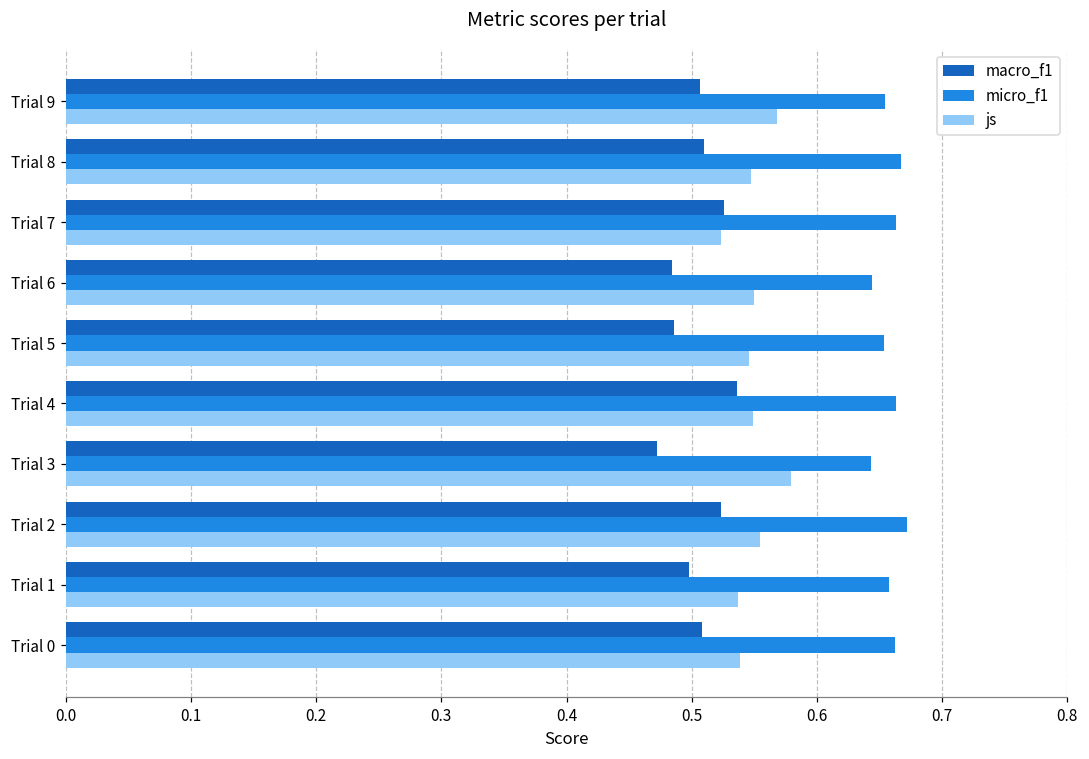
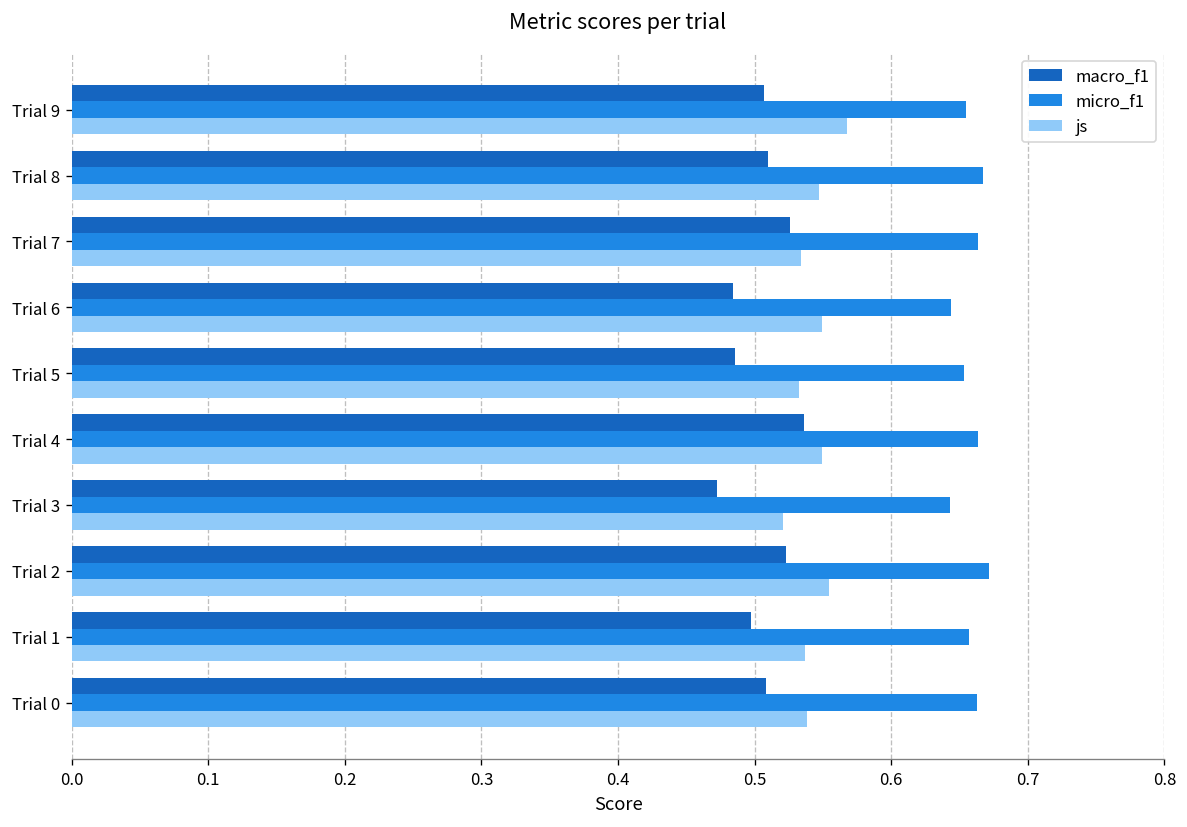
  {
    "js": {
      "Trial 9": 0.568,
      "Trial 8": 0.547,
-     "Trial 7": 0.523,
+     "Trial 7": 0.534,
      "Trial 6": 0.550,
-     "Trial 5": 0.546,
+     "Trial 5": 0.532,
      "Trial 4": 0.549,
-     "Trial 3": 0.580,
+     "Trial 3": 0.521,
      "Trial 2": 0.555,
      "Trial 1": 0.537,
      "Trial 0": 0.538
    }
  }
